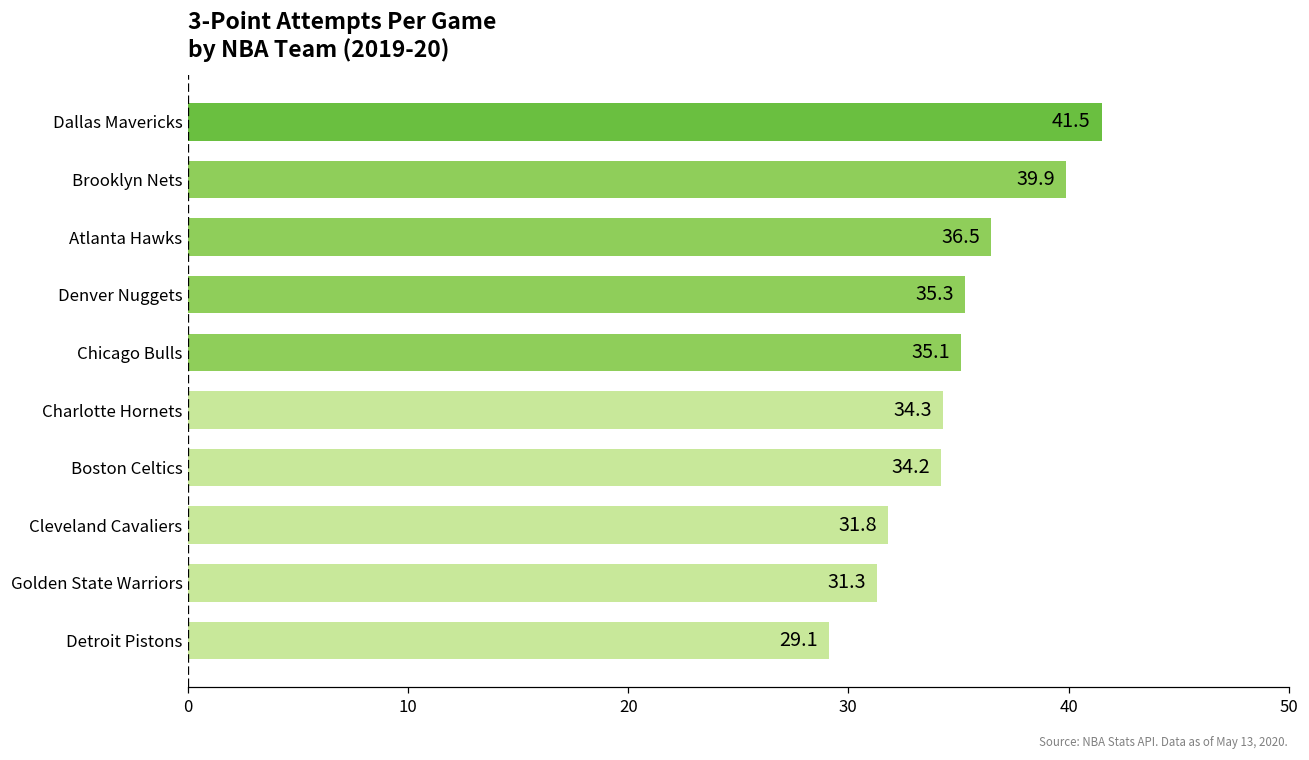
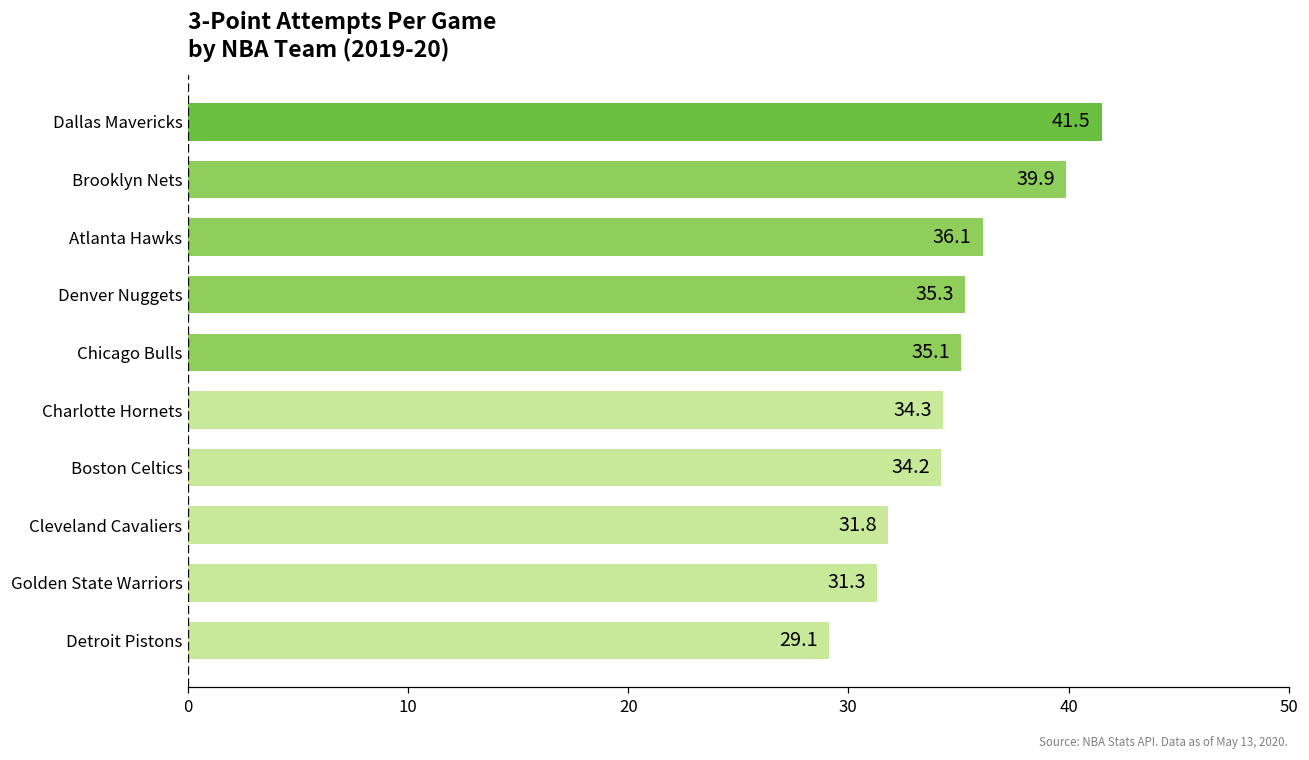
  {
    "Dallas Mavericks": 41.5,
    "Brooklyn Nets": 39.9,
-   "Atlanta Hawks": 36.5,
+   "Atlanta Hawks": 36.1,
    "Denver Nuggets": 35.3,
    "Chicago Bulls": 35.1,
    "Charlotte Hornets": 34.3,
    "Boston Celtics": 34.2,
    "Cleveland Cavaliers": 31.8,
    "Golden State Warriors": 31.3,
    "Detroit Pistons": 29.1
  }
